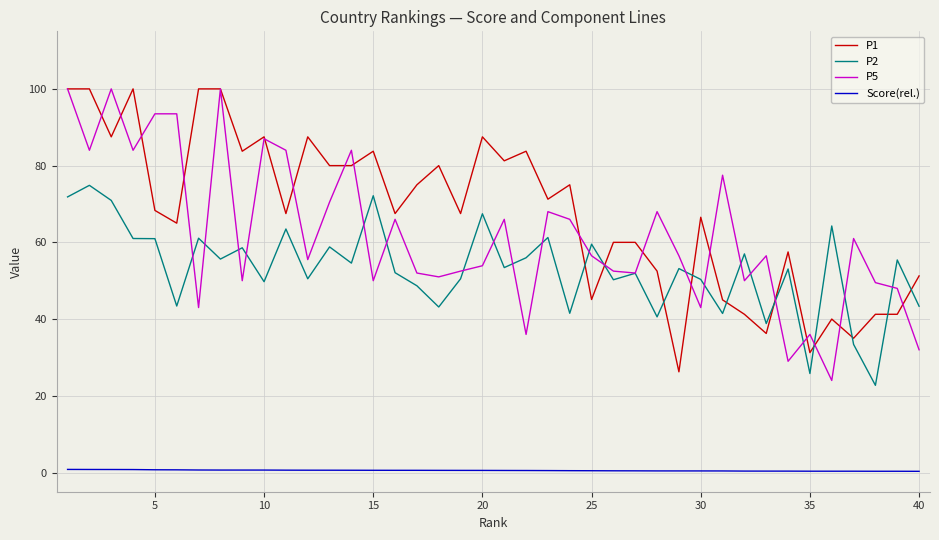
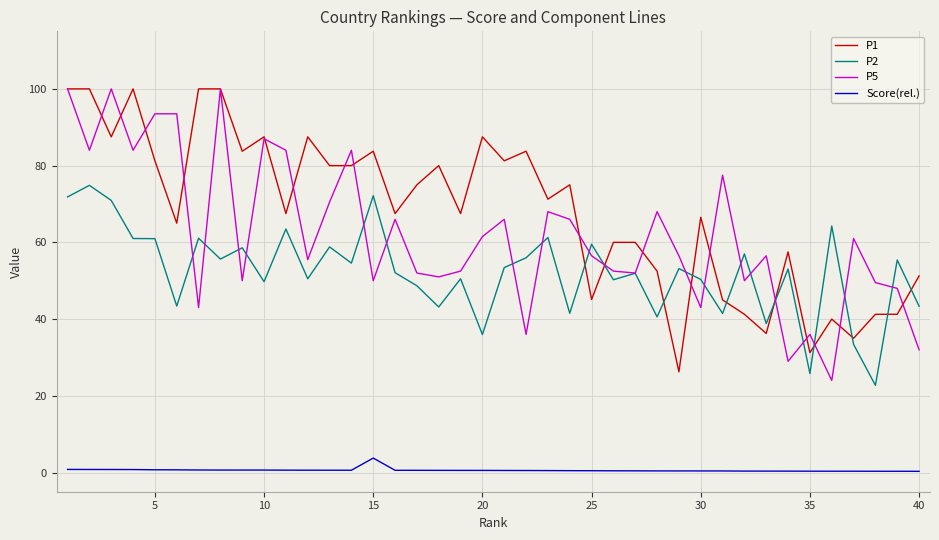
  {
    "P1": {
-     "5": 68,
+     "5": 81,
      "15": 84,
      "20": 88,
      "25": 45,
      "30": 67,
      "35": 31,
      "40": 51
    },
    "P2": {
      "5": 61,
      "10": 50,
      "15": 72,
-     "20": 67,
+     "20": 36,
      "25": 60,
      "30": 50,
      "35": 26,
      "40": 43
    },
    "P5": {
      "5": 94,
      "15": 50,
-     "20": 54,
+     "20": 62,
      "25": 57,
      "30": 43,
      "35": 36,
      "40": 32
    },
    "Score(rel.)": {
      "5": 1,
      "10": 1,
-     "15": 1,
+     "15": 4,
      "20": 1,
      "25": 0,
      "30": 0,
      "35": 0,
      "40": 0
    }
  }
